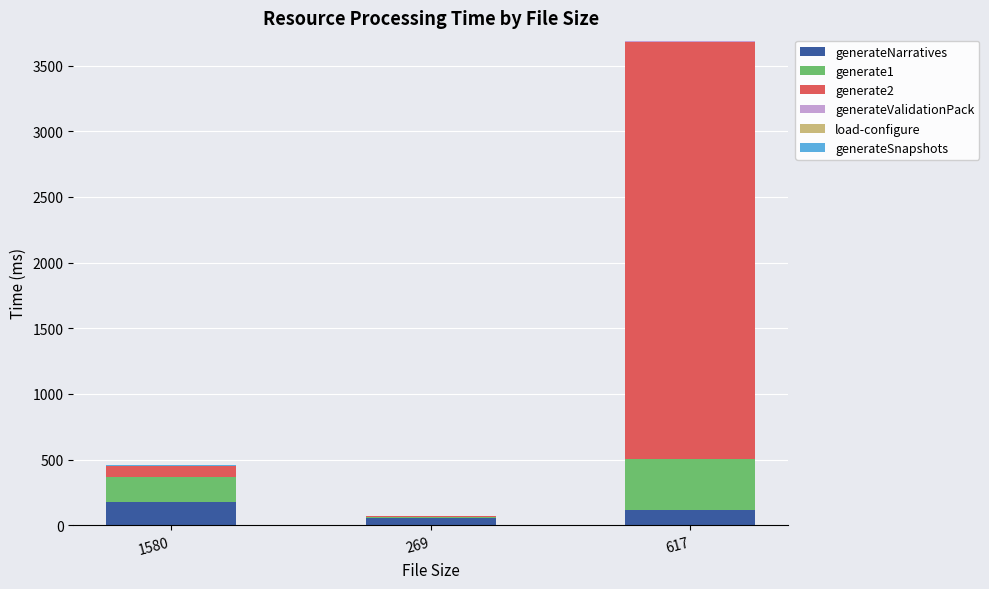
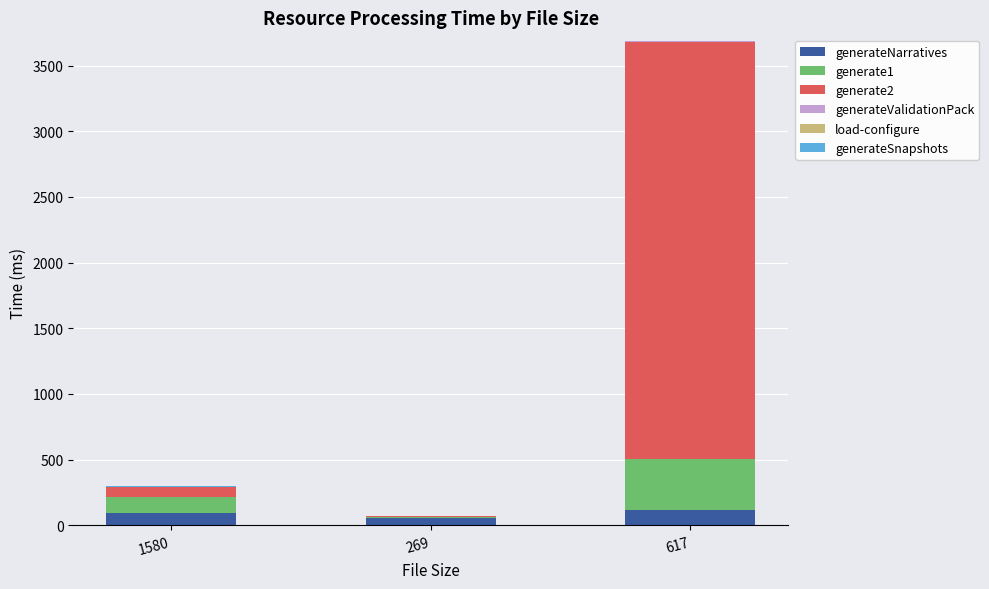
  {
    "generateNarratives": {
-     "1580": 180,
+     "1580": 90,
      "269": 50,
      "617": 110
    },
    "generate1": {
-     "1580": 190,
+     "1580": 120,
      "617": 390
    },
    "generate2": {
      "1580": 80,
      "617": 3180
    },
    "load-configure": {
      "1580": 0,
      "269": 0
    },
    "generateSnapshots": {
      "269": 0,
      "617": 0
    }
  }
